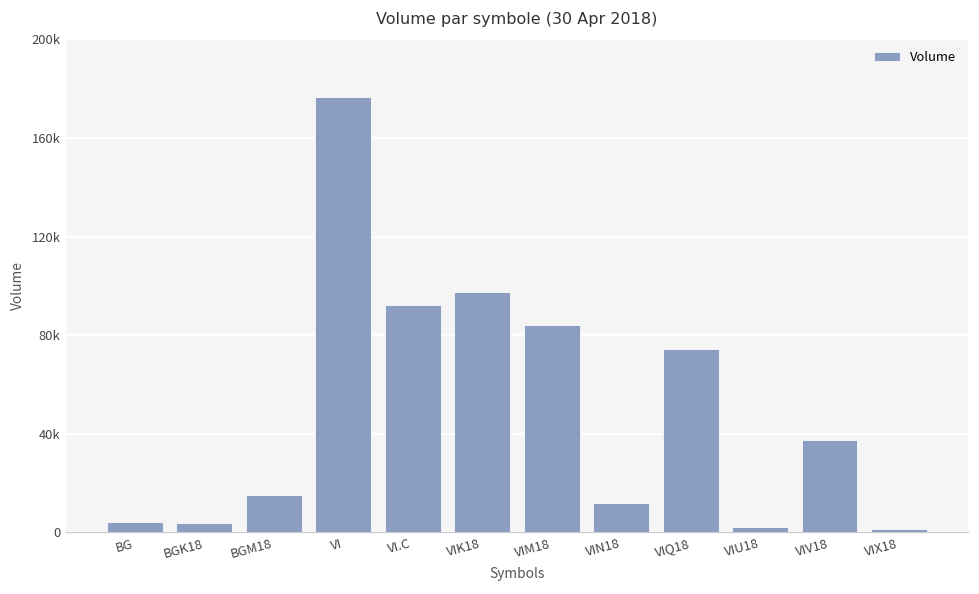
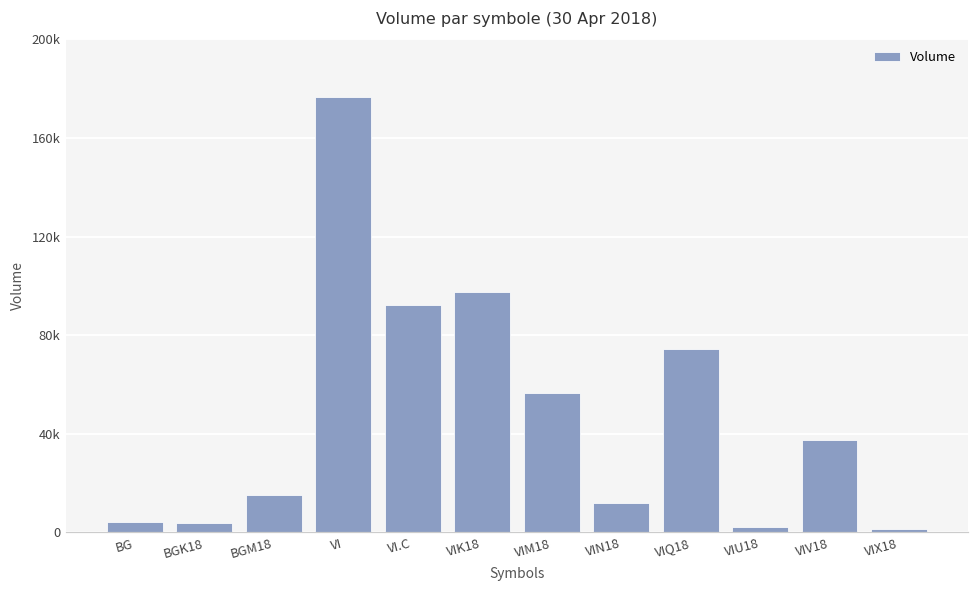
  {
    "BG": 4000,
    "BGK18": 4000,
    "BGM18": 15000,
    "VI": 177000,
    "VI.C": 92000,
    "VIK18": 98000,
-   "VIM18": 84000,
+   "VIM18": 56000,
    "VIN18": 12000,
    "VIQ18": 74000,
    "VIU18": 2000,
    "VIV18": 38000,
    "VIX18": 1000
  }
